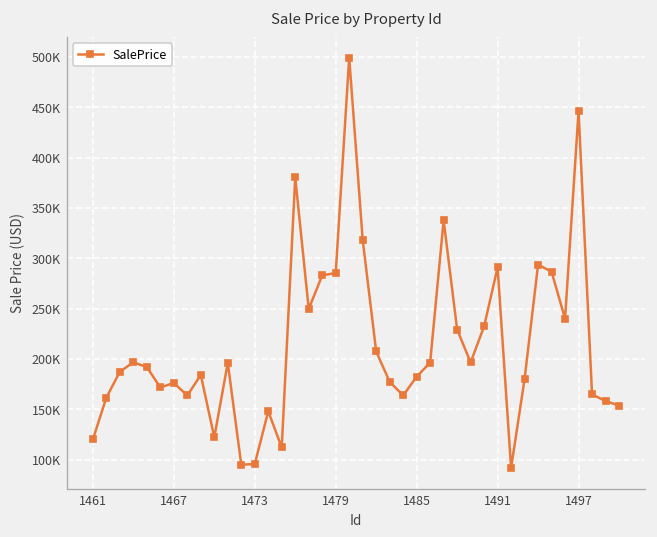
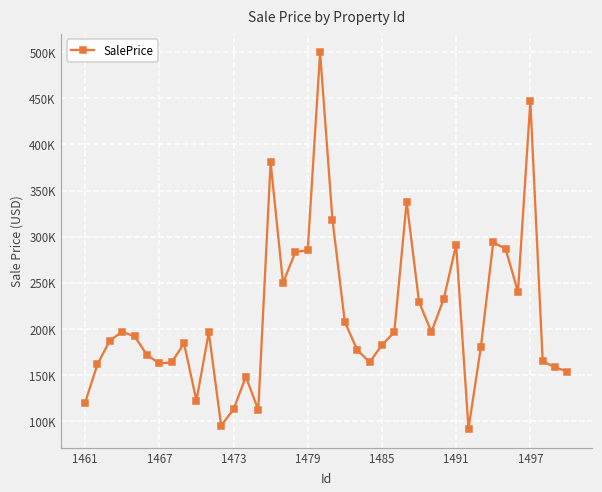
  {
    "1461": 120000,
-   "1467": 180000,
-   "1473": 100000,
+   "1467": 160000,
+   "1473": 110000,
    "1479": 290000,
    "1485": 180000,
    "1491": 290000,
    "1497": 450000
  }
